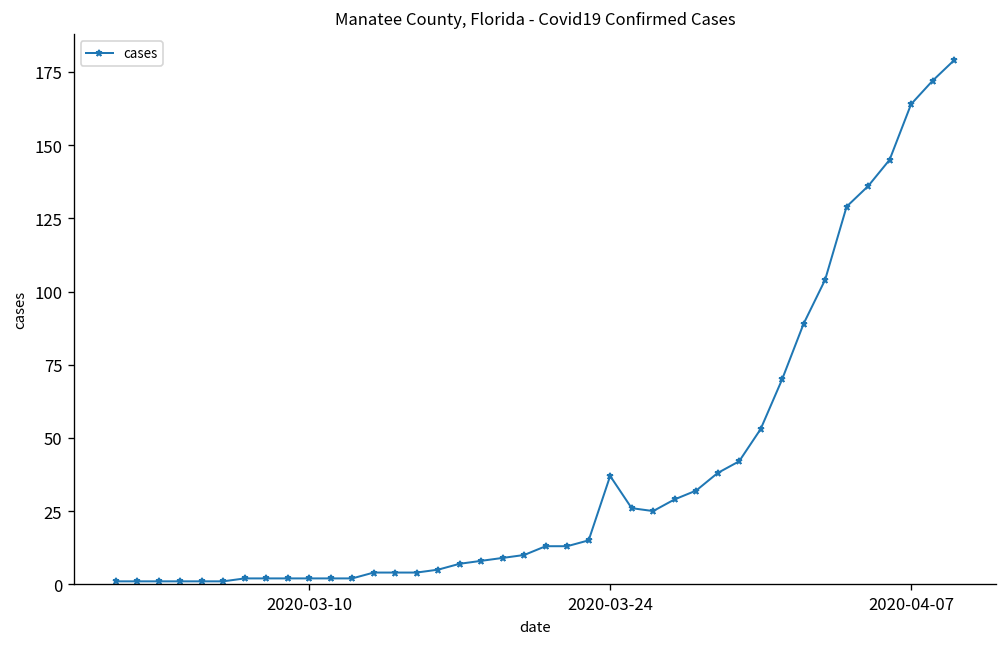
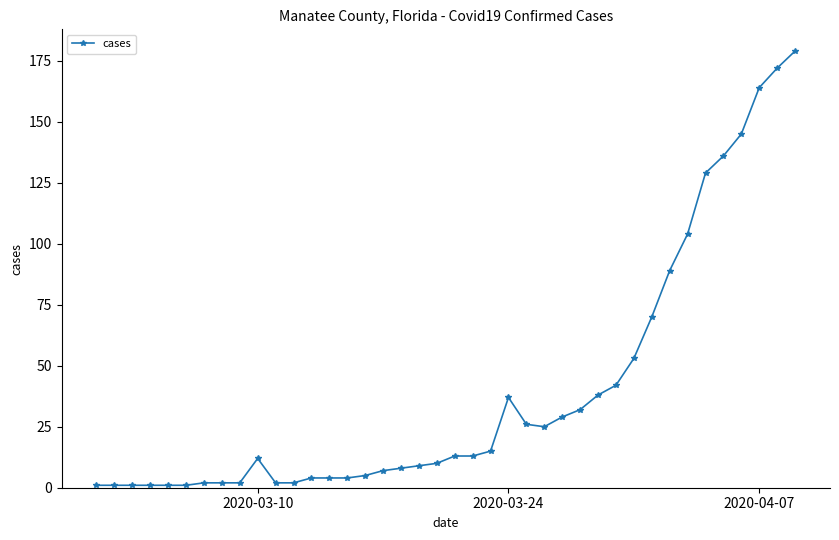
  {
-   "2020-03-10": 2,
+   "2020-03-10": 12,
    "2020-03-24": 37,
    "2020-04-07": 164
  }
